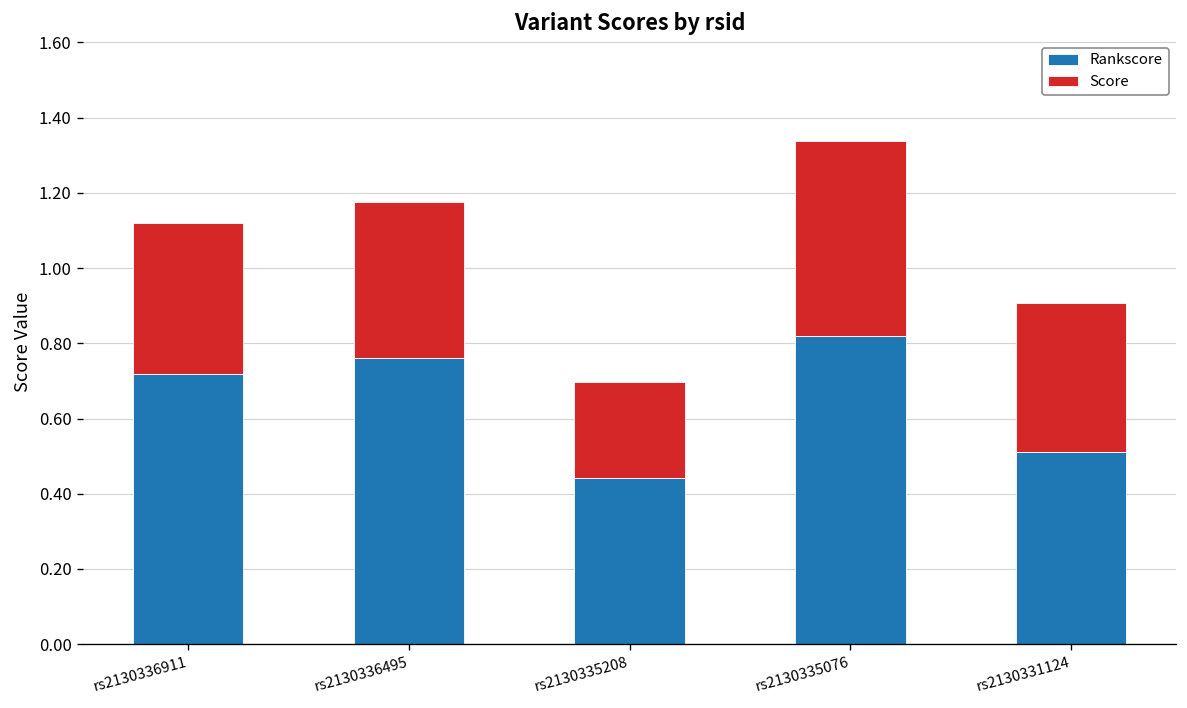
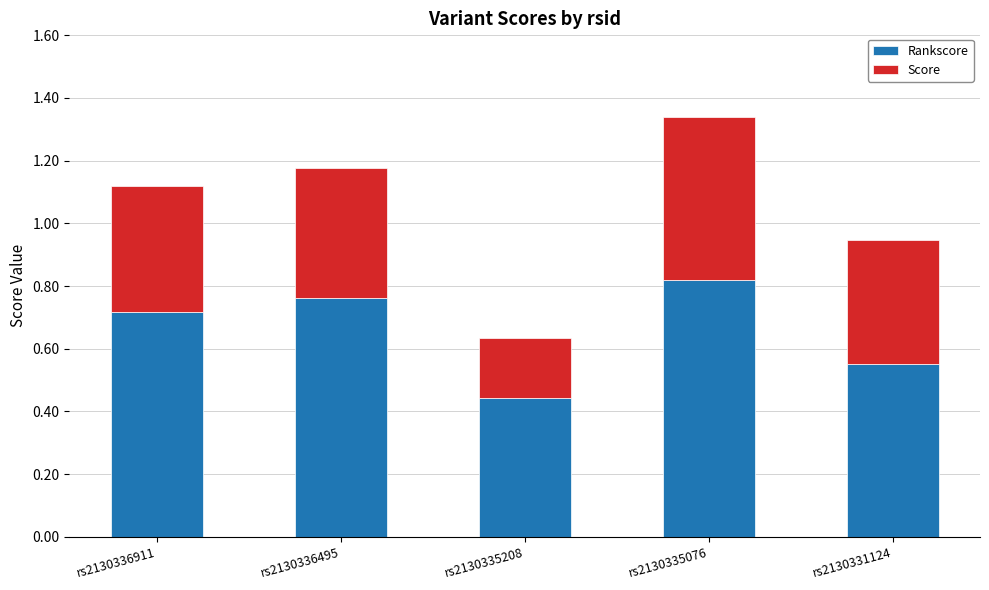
  {
    "Rankscore": {
      "rs2130336911": 0.72,
      "rs2130336495": 0.76,
      "rs2130335208": 0.44,
      "rs2130335076": 0.82,
-     "rs2130331124": 0.51
+     "rs2130331124": 0.55
    },
    "Score": {
      "rs2130336911": 0.40,
      "rs2130336495": 0.41,
-     "rs2130335208": 0.25,
+     "rs2130335208": 0.19,
      "rs2130335076": 0.52,
      "rs2130331124": 0.40
    }
  }
